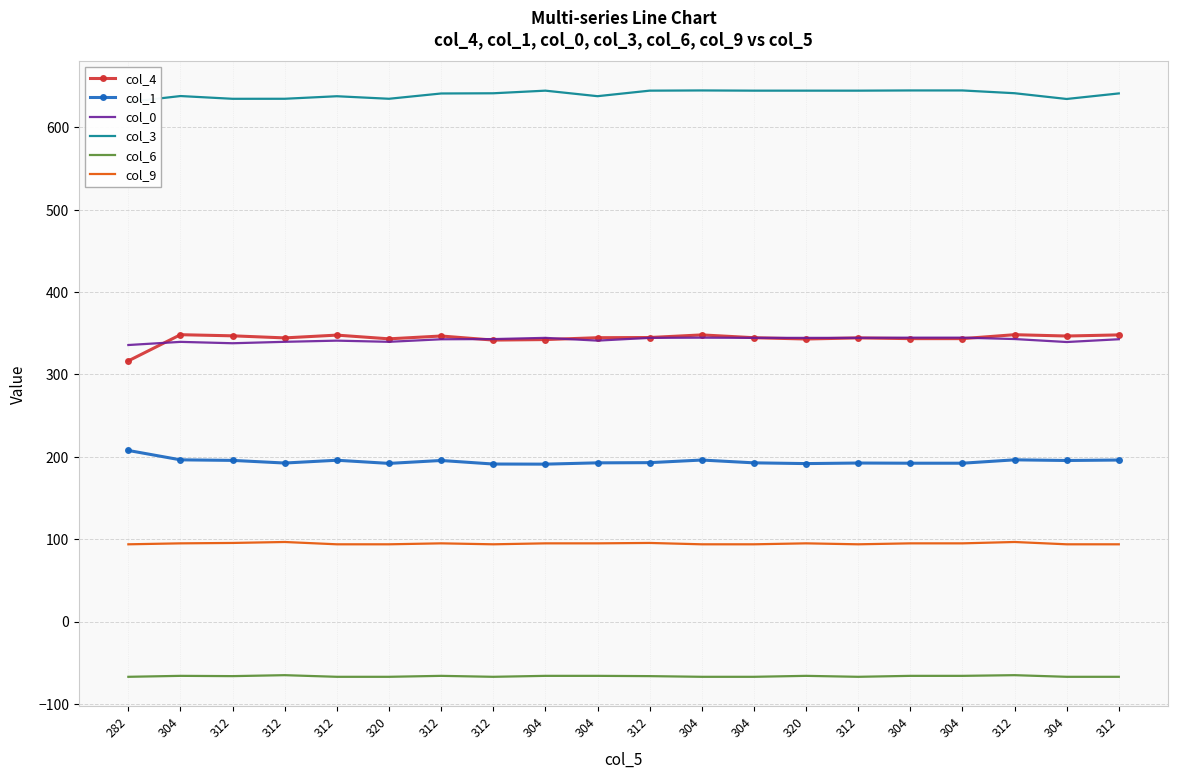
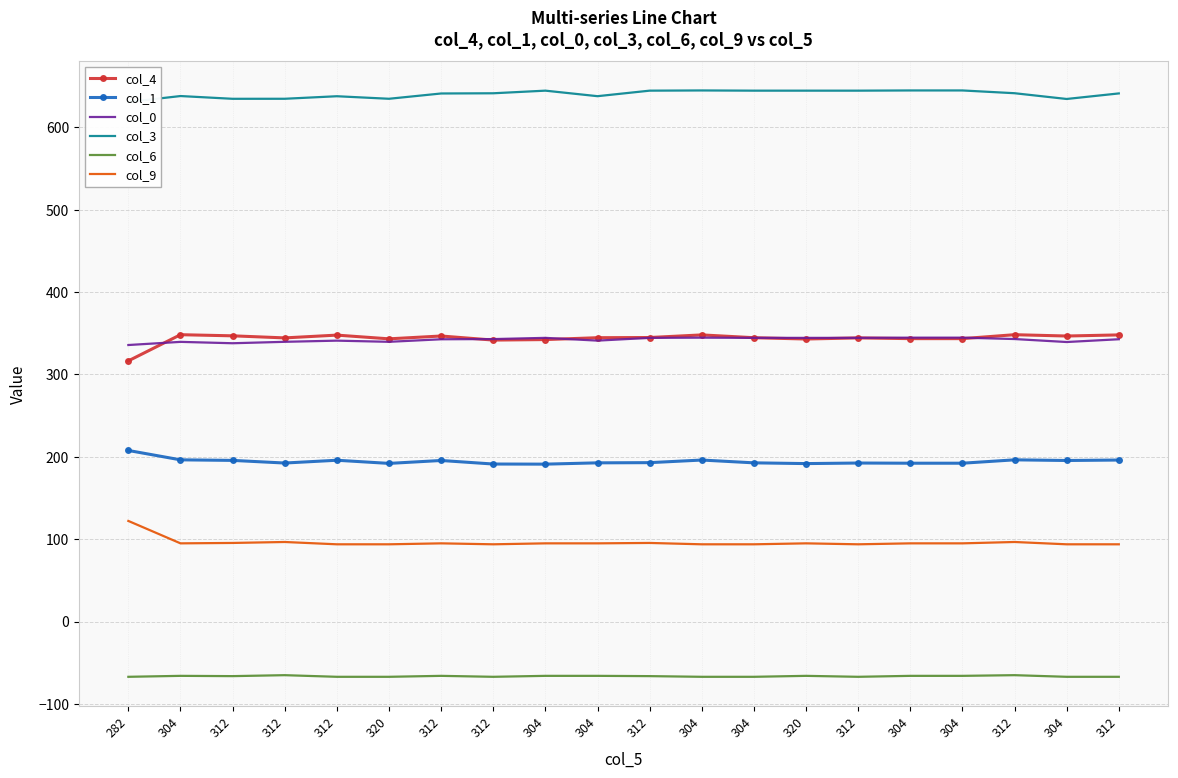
  {
    "col_4": {
      "282": 320
    },
    "col_1": {
      "282": 210
    },
    "col_0": {
      "282": 340
    },
    "col_6": {
      "282": -70
    },
    "col_9": {
-     "282": 90
+     "282": 120
    }
  }
